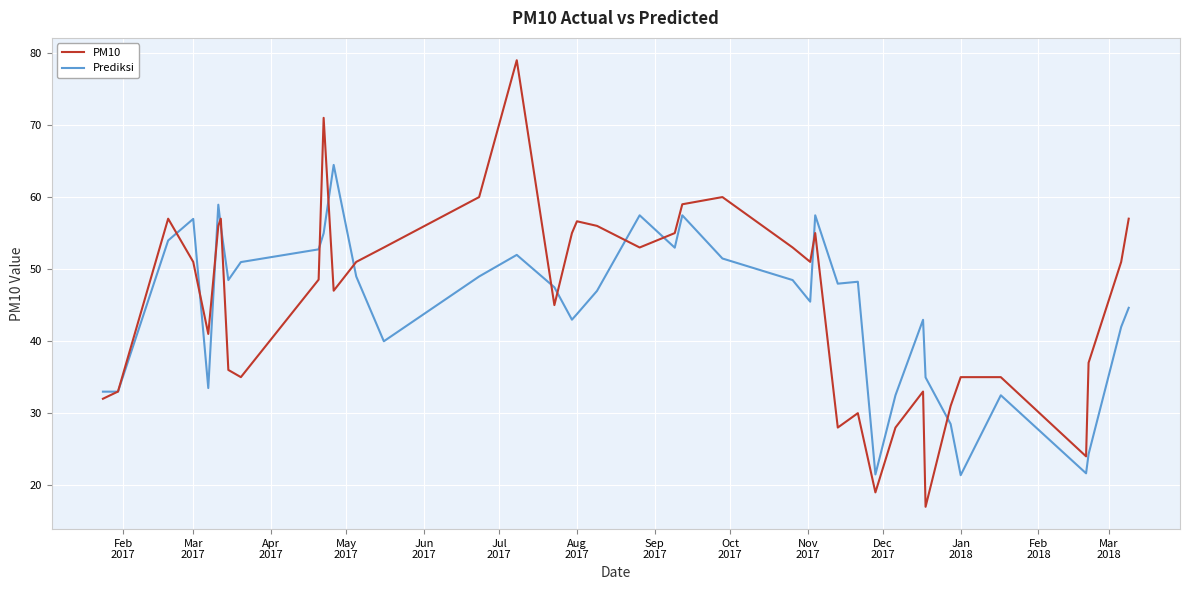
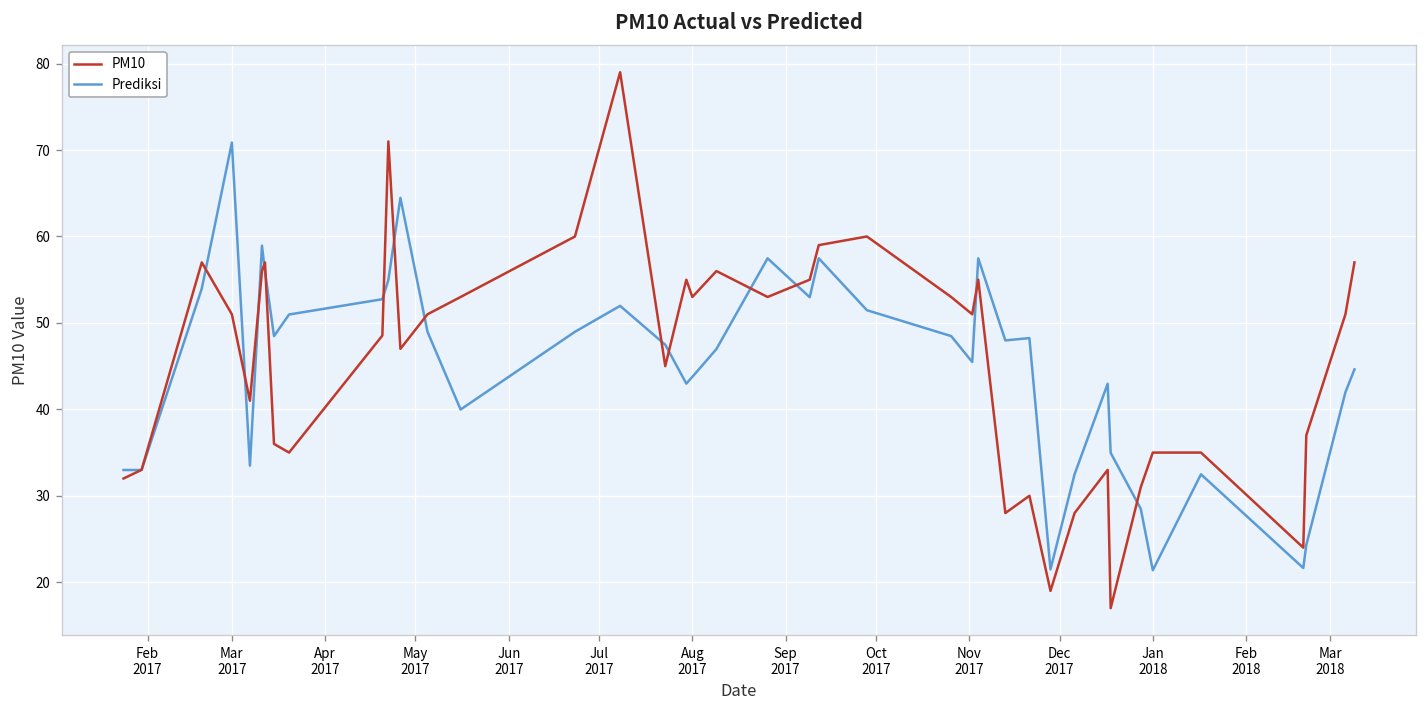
  {
    "PM10": {
      "Mar 2017": 51,
-     "Aug 2017": 57,
+     "Aug 2017": 53,
      "Jan 2018": 35
    },
    "Prediksi": {
-     "Mar 2017": 57,
+     "Mar 2017": 71,
      "Aug 2017": 44,
      "Jan 2018": 21
    }
  }
